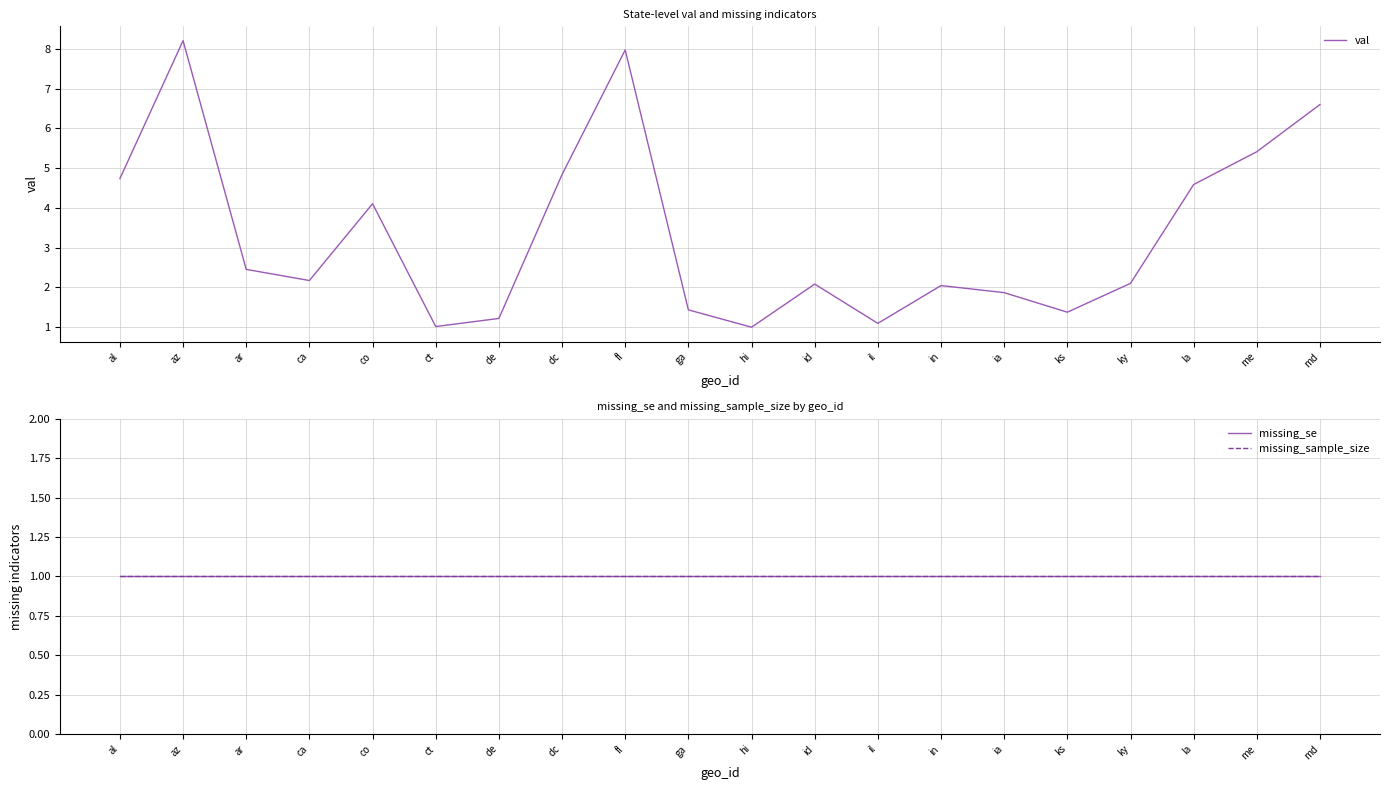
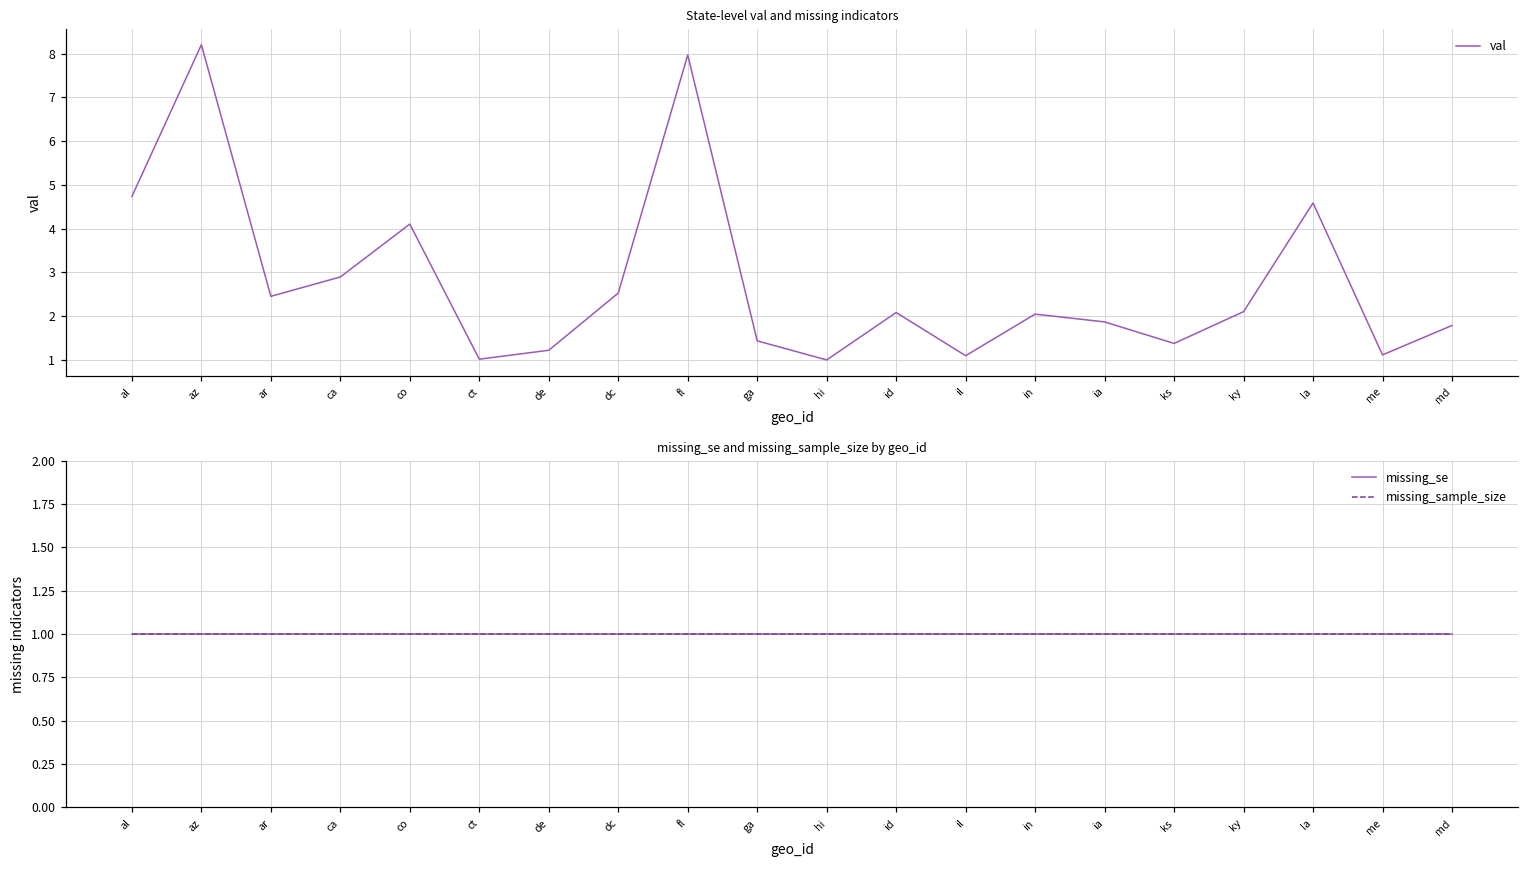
  {
    "State-level val and missing indicators": {
      "al": 4.7,
      "az": 8.2,
      "ar": 2.5,
-     "ca": 2.2,
+     "ca": 2.9,
      "co": 4.1,
      "ct": 1.0,
      "de": 1.2,
-     "dc": 4.8,
+     "dc": 2.5,
      "fl": 8.0,
      "ga": 1.4,
      "hi": 1.0,
      "id": 2.1,
      "il": 1.1,
      "in": 2.0,
      "ia": 1.9,
      "ks": 1.4,
      "ky": 2.1,
      "la": 4.6,
-     "me": 5.4,
-     "md": 6.6
+     "me": 1.1,
+     "md": 1.8
    },
    "missing_se and missing_sample_size by geo_id": {
      "al": 1.00,
      "az": 1.00,
      "ar": 1.00,
      "ca": 1.00,
      "co": 1.00,
      "ct": 1.00,
      "de": 1.00,
      "dc": 1.00,
      "fl": 1.00,
      "ga": 1.00,
      "hi": 1.00,
      "id": 1.00,
      "il": 1.00,
      "in": 1.00,
      "ia": 1.00,
      "ks": 1.00,
      "ky": 1.00,
      "la": 1.00,
      "me": 1.00,
      "md": 1.00
    }
  }
